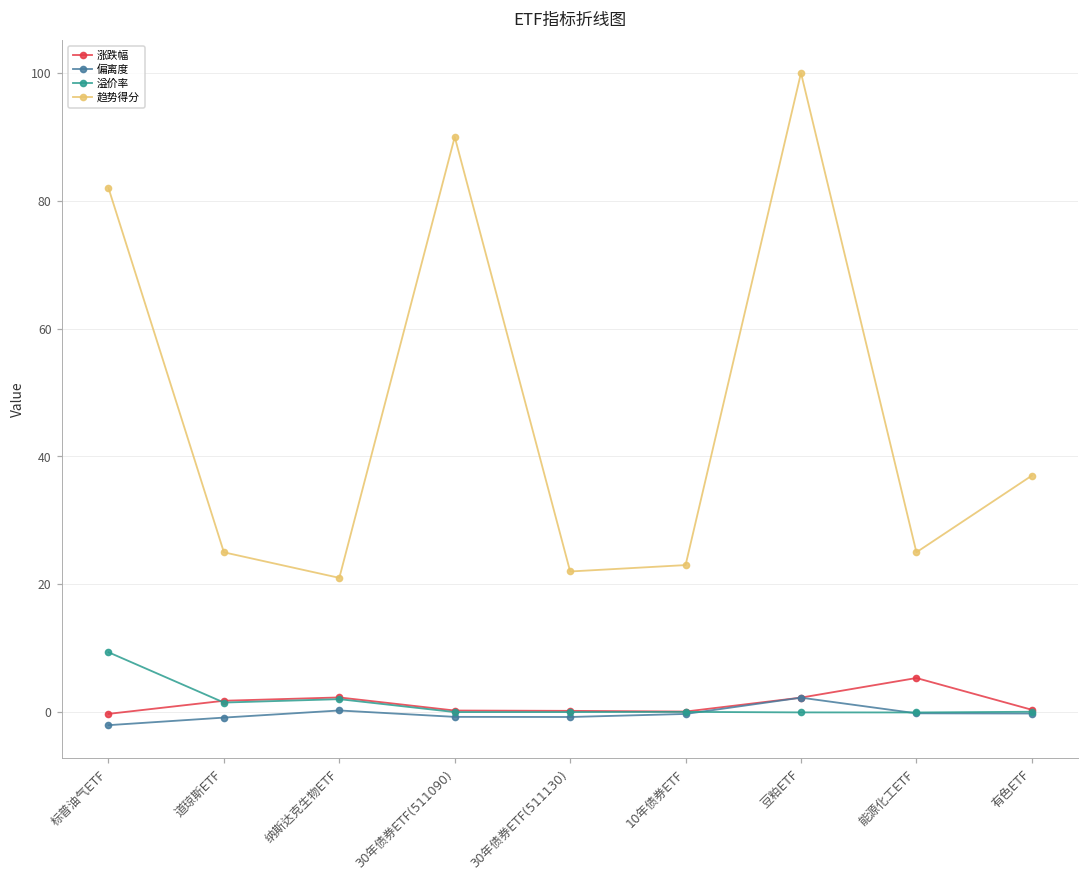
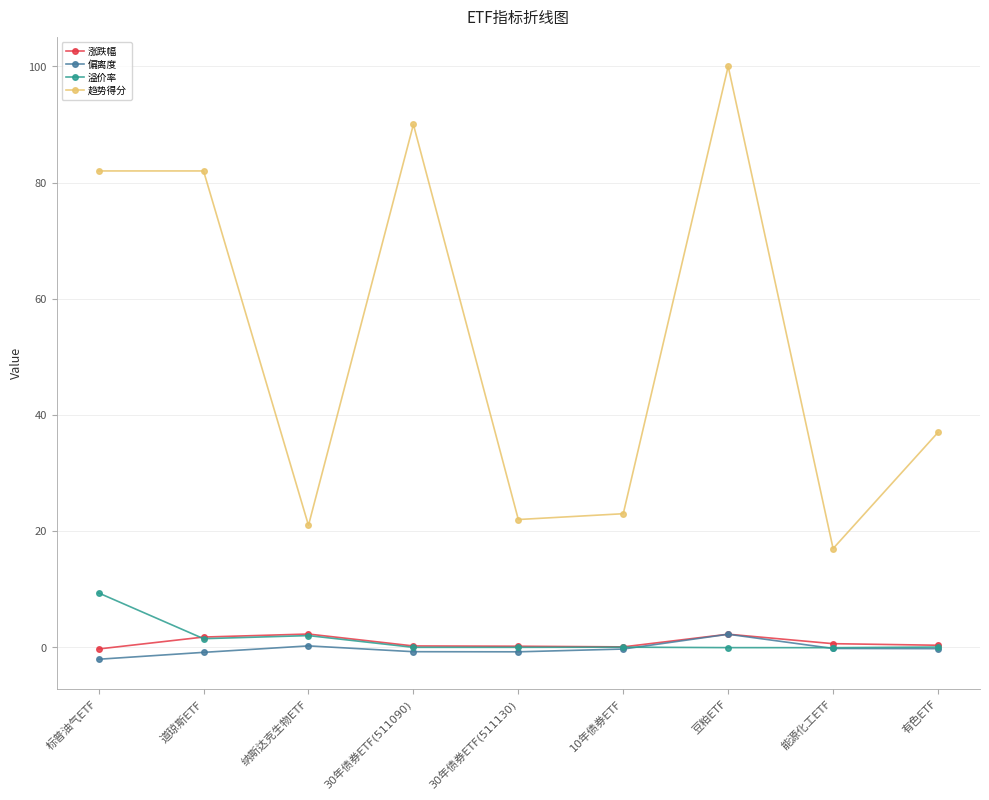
  {
    "涨跌幅": {
      "标普油气ETF": 0,
-     "能源化工ETF": 5
+     "能源化工ETF": 1
    },
    "趋势得分": {
      "标普油气ETF": 82,
-     "道琼斯ETF": 25,
+     "道琼斯ETF": 82,
      "纳斯达克生物ETF": 21,
      "30年债券ETF(511090)": 90,
      "30年债券ETF(511130)": 22,
      "10年债券ETF": 23,
      "豆粕ETF": 100,
-     "能源化工ETF": 25,
+     "能源化工ETF": 17,
      "有色ETF": 37
    }
  }
